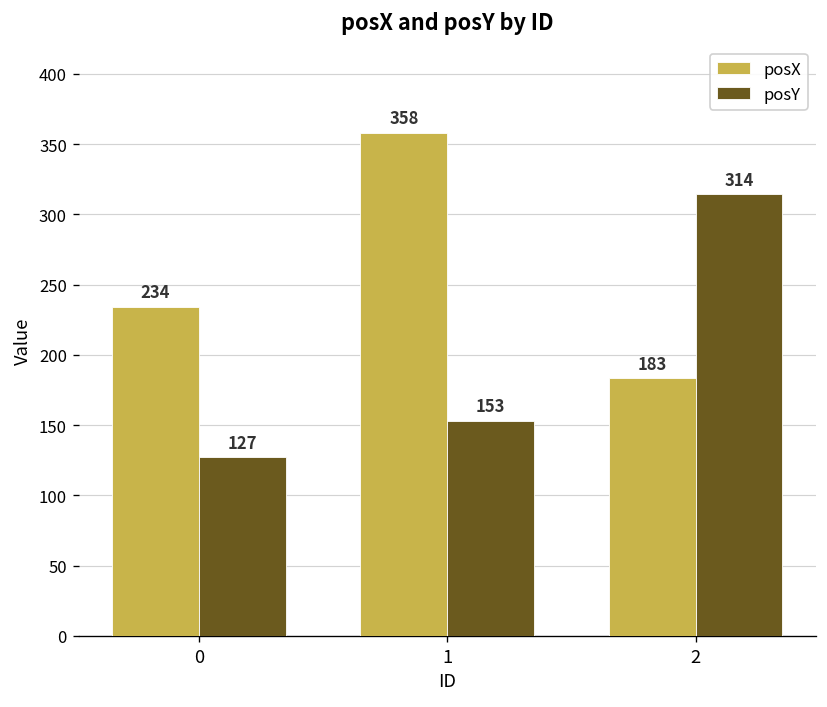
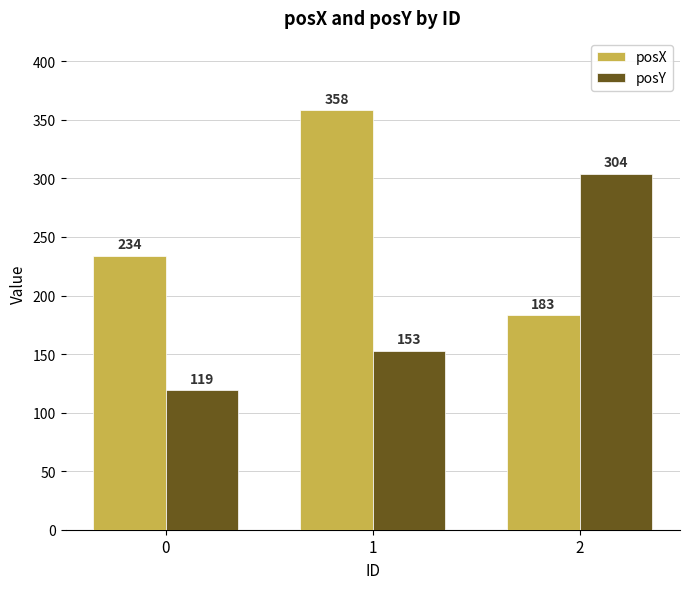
  {
    "posX": {
      "0": 234,
      "1": 358,
      "2": 183
    },
    "posY": {
-     "0": 127,
+     "0": 119,
      "1": 153,
-     "2": 314
+     "2": 304
    }
  }
